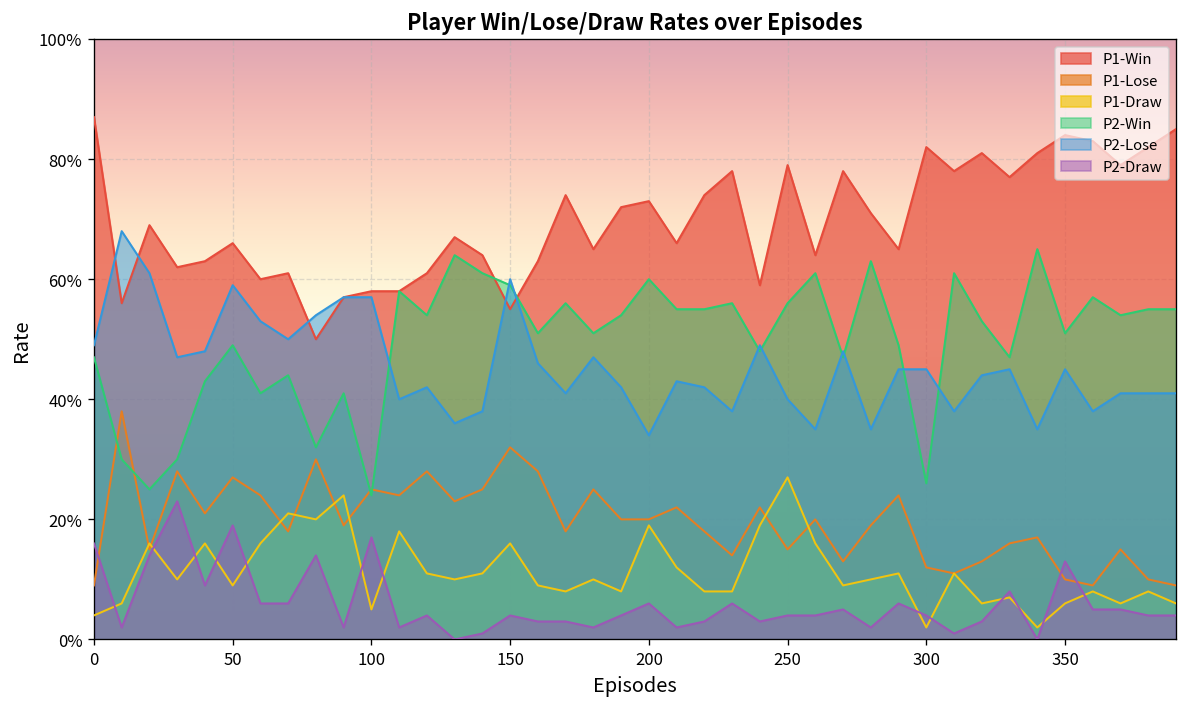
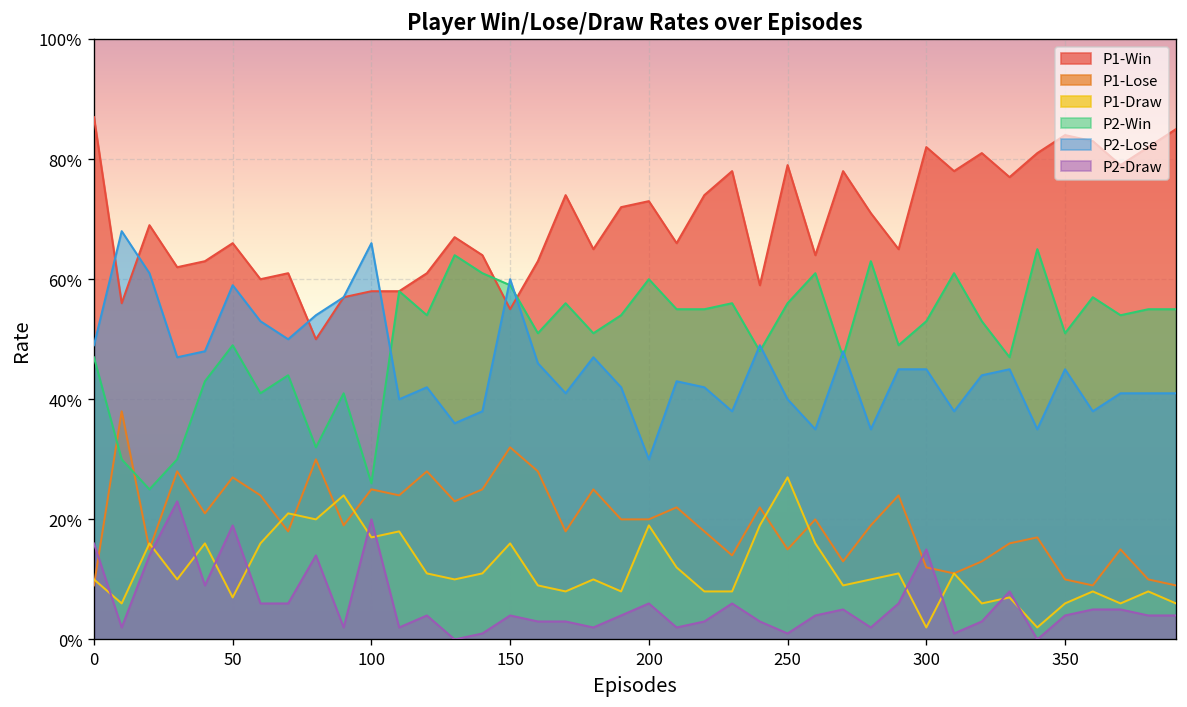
  {
    "P1-Draw": {
-     "0": "4%",
-     "50": "9%",
-     "100": "5%",
+     "0": "10%",
+     "50": "7%",
+     "100": "17%",
      "150": "16%",
      "200": "19%",
      "250": "27%",
      "300": "2%",
      "350": "6%"
    },
    "P2-Win": {
      "0": "47%",
      "50": "49%",
-     "100": "24%",
+     "100": "26%",
      "150": "59%",
      "200": "60%",
      "250": "56%",
-     "300": "26%",
+     "300": "53%",
      "350": "51%"
    },
    "P2-Lose": {
      "0": "49%",
      "50": "59%",
-     "100": "57%",
+     "100": "66%",
      "150": "60%",
-     "200": "34%",
+     "200": "30%",
      "250": "40%",
      "300": "45%",
      "350": "45%"
    },
    "P2-Draw": {
      "0": "16%",
      "50": "19%",
-     "100": "17%",
+     "100": "20%",
      "150": "4%",
      "200": "6%",
-     "250": "4%",
-     "300": "4%",
-     "350": "13%"
+     "250": "1%",
+     "300": "15%",
+     "350": "4%"
    }
  }
